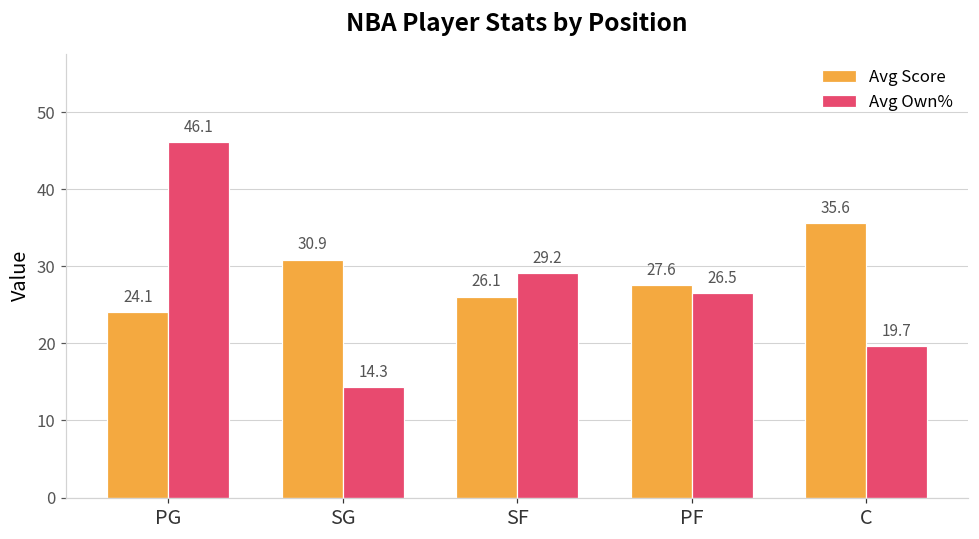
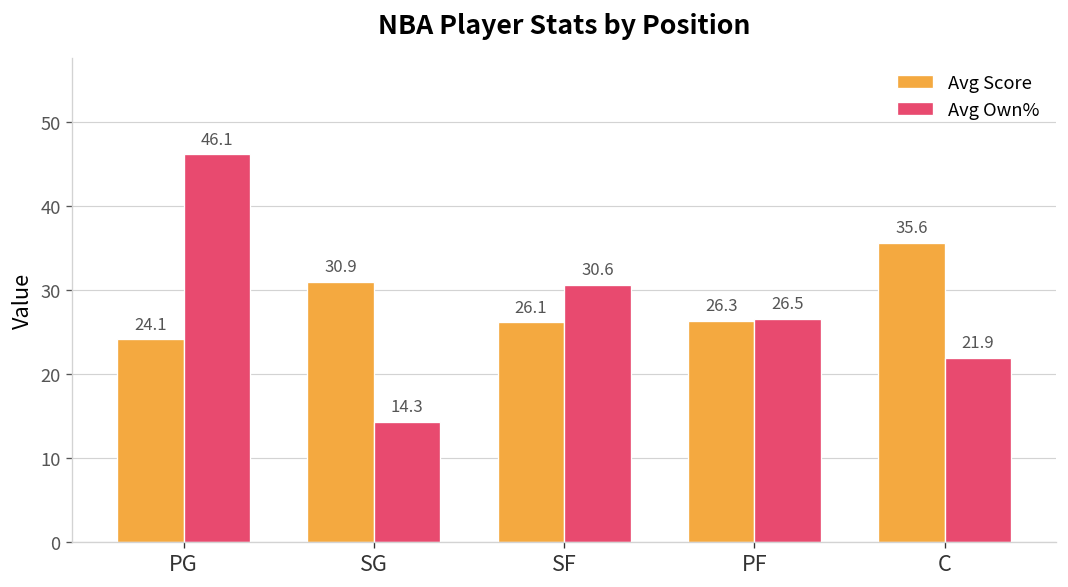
  {
    "Avg Score": {
      "PG": 24.1,
      "SG": 30.9,
      "SF": 26.1,
-     "PF": 27.6,
+     "PF": 26.3,
      "C": 35.6
    },
    "Avg Own%": {
      "PG": 46.1,
      "SG": 14.3,
-     "SF": 29.2,
+     "SF": 30.6,
      "PF": 26.5,
-     "C": 19.7
+     "C": 21.9
    }
  }
